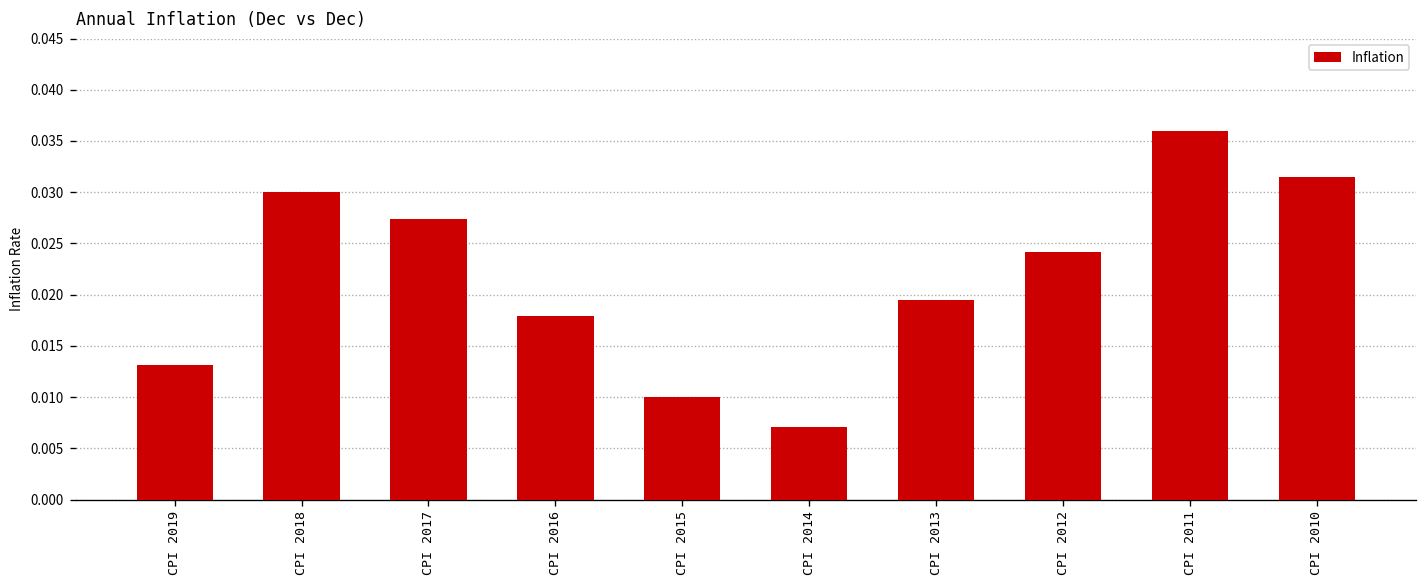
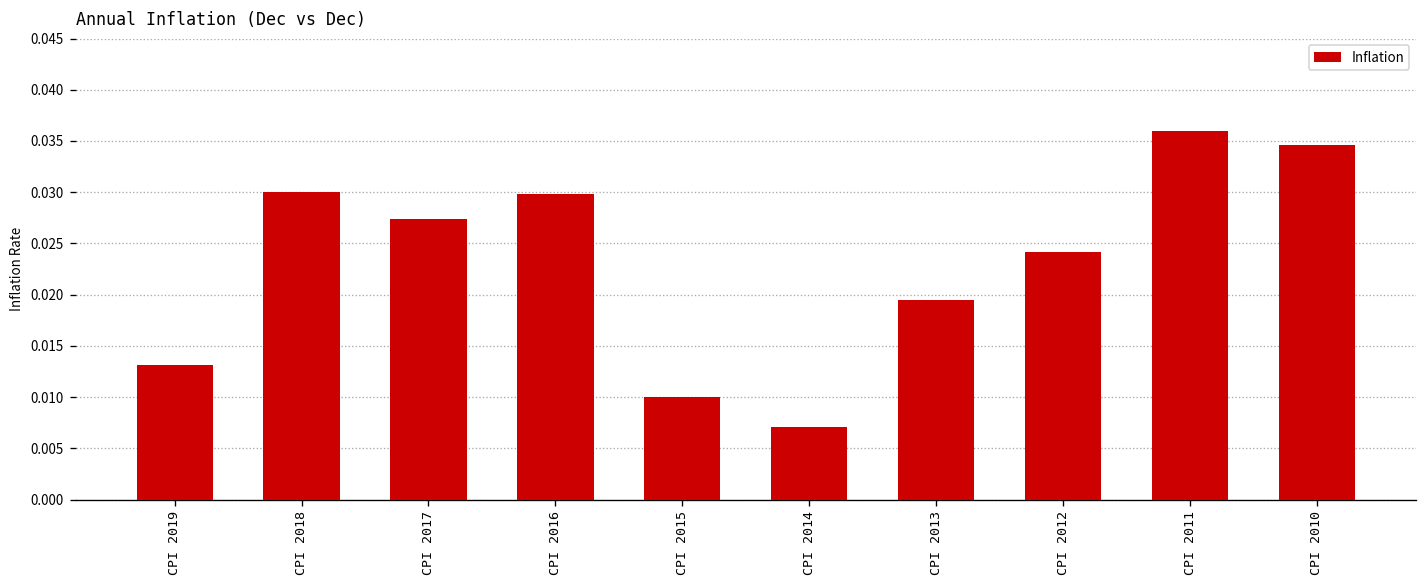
  {
    "CPI 2019": 0.013,
    "CPI 2018": 0.030,
    "CPI 2017": 0.027,
-   "CPI 2016": 0.018,
+   "CPI 2016": 0.030,
    "CPI 2015": 0.010,
    "CPI 2014": 0.007,
    "CPI 2013": 0.020,
    "CPI 2012": 0.024,
    "CPI 2011": 0.036,
-   "CPI 2010": 0.032
+   "CPI 2010": 0.035
  }
